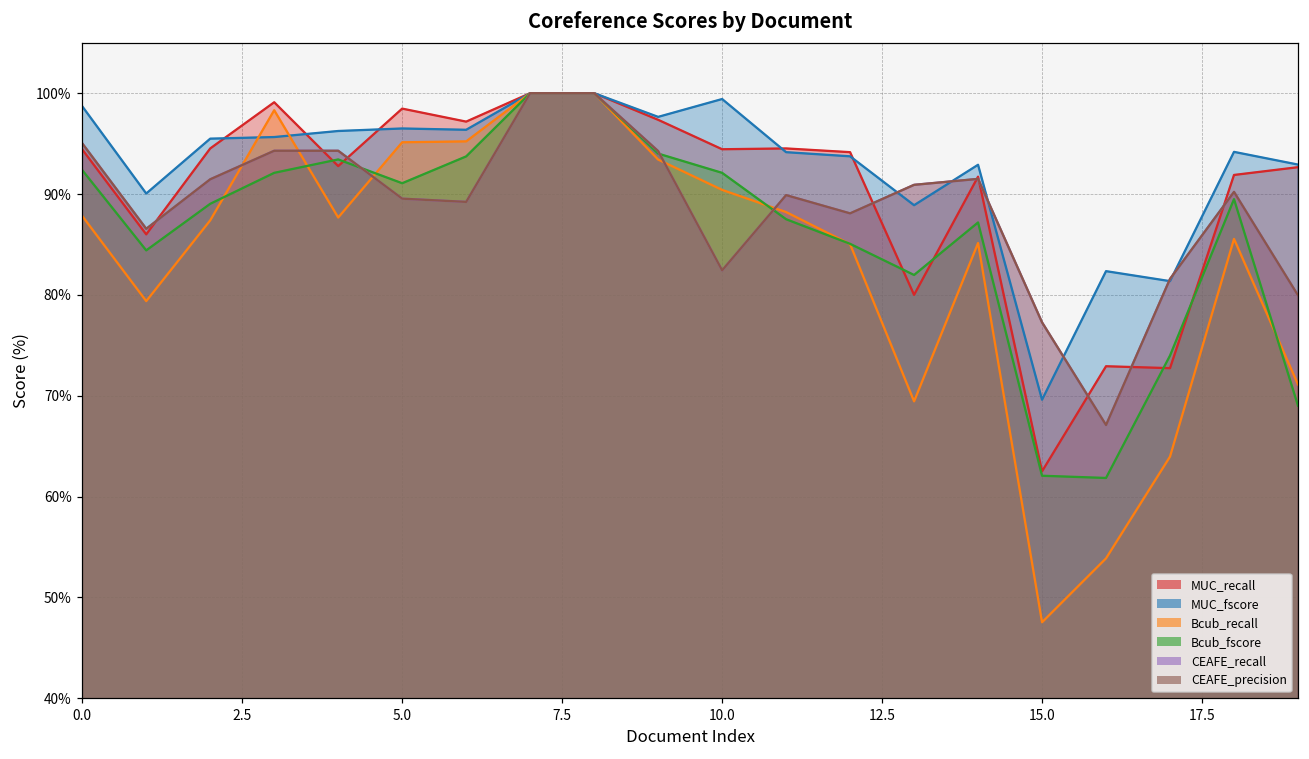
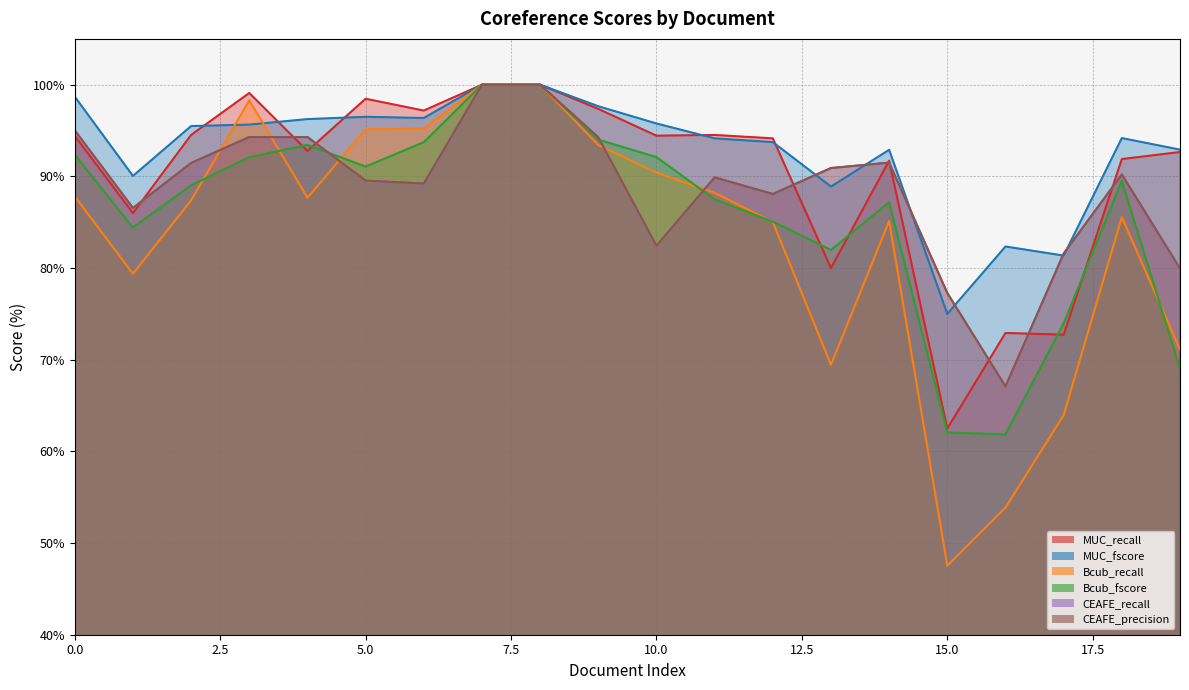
  {
    "MUC_fscore": {
      "0.0": "99%",
      "5.0": "97%",
-     "10.0": "99%",
-     "15.0": "70%"
+     "10.0": "96%",
+     "15.0": "75%"
    },
    "Bcub_fscore": {
      "0.0": "92%",
      "5.0": "91%",
      "10.0": "92%",
      "15.0": "62%"
    }
  }
